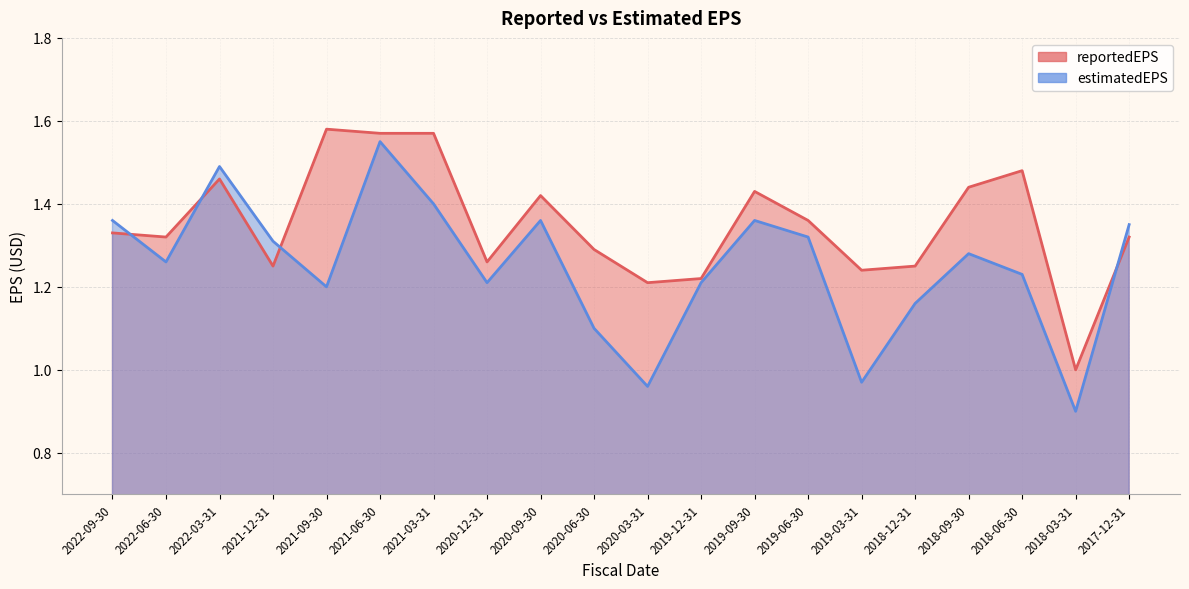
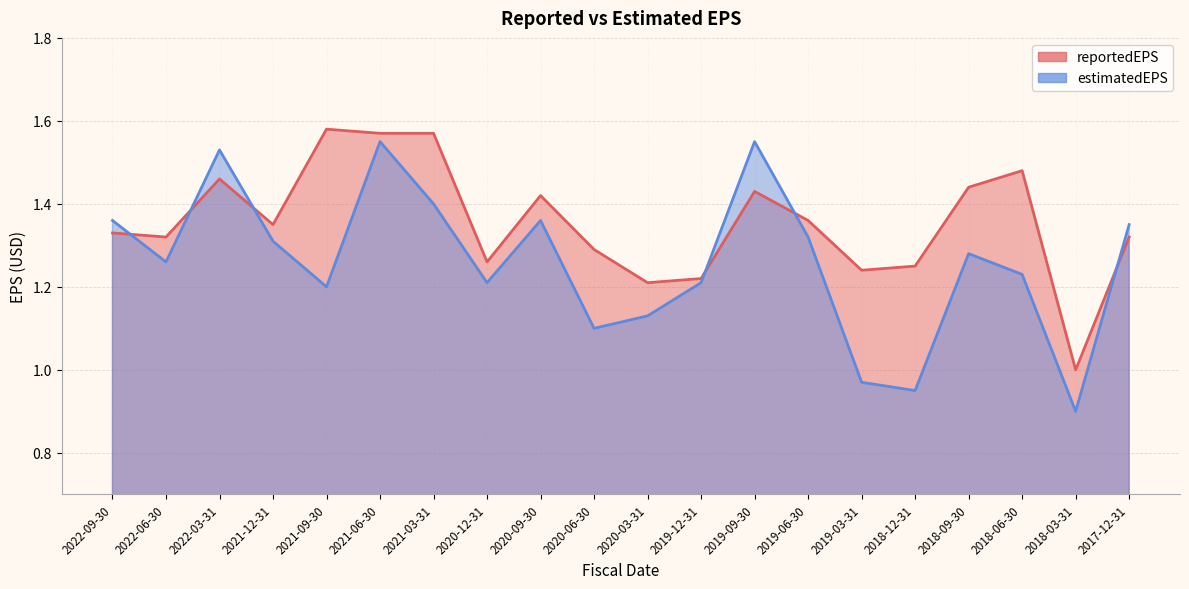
  {
    "reportedEPS": {
      "2022-09-30": 1.33,
      "2022-06-30": 1.32,
      "2022-03-31": 1.46,
-     "2021-12-31": 1.25,
+     "2021-12-31": 1.35,
      "2021-09-30": 1.58,
      "2021-06-30": 1.57,
      "2021-03-31": 1.57,
      "2020-12-31": 1.26,
      "2020-09-30": 1.42,
      "2020-06-30": 1.29,
      "2020-03-31": 1.21,
      "2019-12-31": 1.22,
      "2019-09-30": 1.43,
      "2019-06-30": 1.36,
      "2019-03-31": 1.24,
      "2018-12-31": 1.25,
      "2018-09-30": 1.44,
      "2018-06-30": 1.48,
      "2018-03-31": 1.00,
      "2017-12-31": 1.32
    },
    "estimatedEPS": {
      "2022-09-30": 1.36,
      "2022-06-30": 1.26,
-     "2022-03-31": 1.49,
+     "2022-03-31": 1.53,
      "2021-12-31": 1.31,
      "2021-09-30": 1.20,
      "2021-06-30": 1.55,
      "2021-03-31": 1.40,
      "2020-12-31": 1.21,
      "2020-09-30": 1.36,
      "2020-06-30": 1.10,
-     "2020-03-31": 0.96,
+     "2020-03-31": 1.13,
      "2019-12-31": 1.21,
-     "2019-09-30": 1.36,
+     "2019-09-30": 1.55,
      "2019-06-30": 1.32,
      "2019-03-31": 0.97,
-     "2018-12-31": 1.16,
+     "2018-12-31": 0.95,
      "2018-09-30": 1.28,
      "2018-06-30": 1.23,
      "2018-03-31": 0.90,
      "2017-12-31": 1.35
    }
  }
